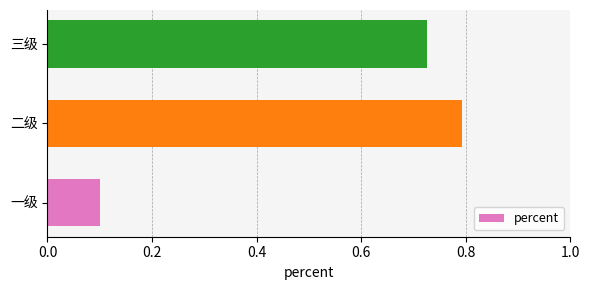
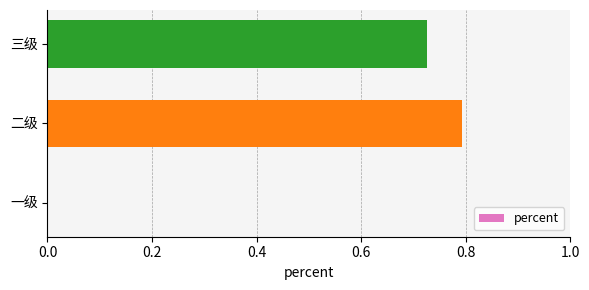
  {
    "三级": 0.73,
    "二级": 0.79,
-   "一级": 0.1
+   "一级": 0.0
  }
